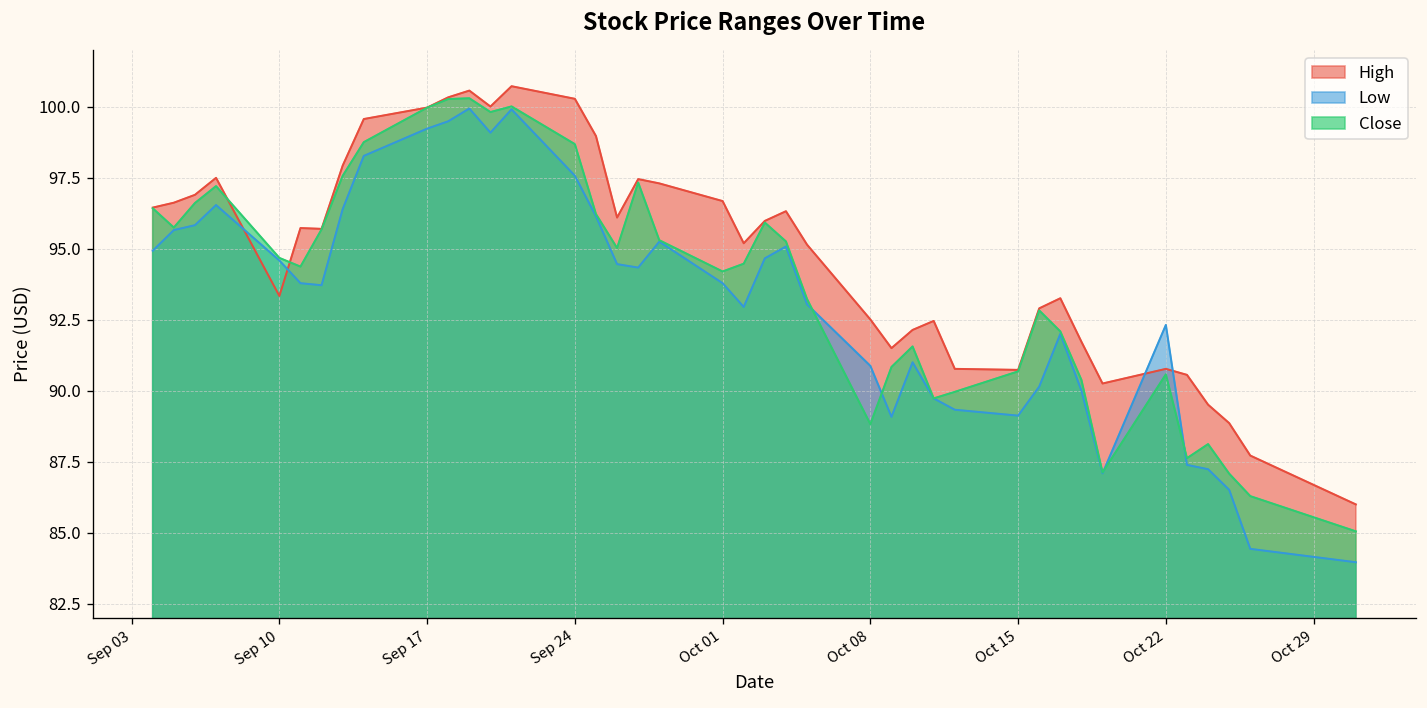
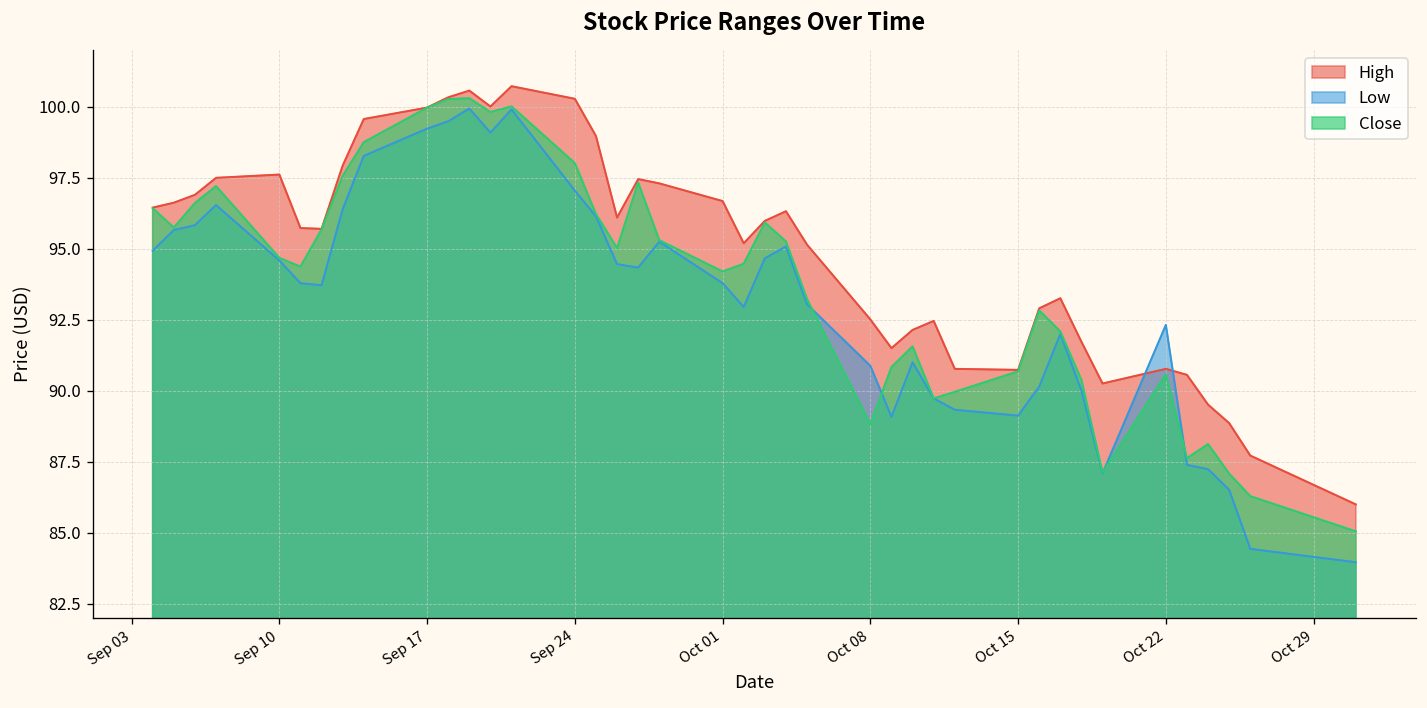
  {
    "High": {
-     "Sep 10": 93.3,
+     "Sep 10": 97.6,
      "Sep 24": 100.3,
      "Oct 01": 96.7,
      "Oct 08": 92.5,
      "Oct 22": 90.8
    },
    "Low": {
      "Sep 17": 99.2,
-     "Sep 24": 97.6,
+     "Sep 24": 97.0,
      "Oct 01": 93.8,
      "Oct 08": 90.9,
      "Oct 15": 89.1,
      "Oct 22": 92.3
    },
    "Close": {
-     "Sep 24": 98.7,
+     "Sep 24": 98.0,
      "Oct 01": 94.2,
      "Oct 08": 88.8,
      "Oct 22": 90.6
    }
  }
